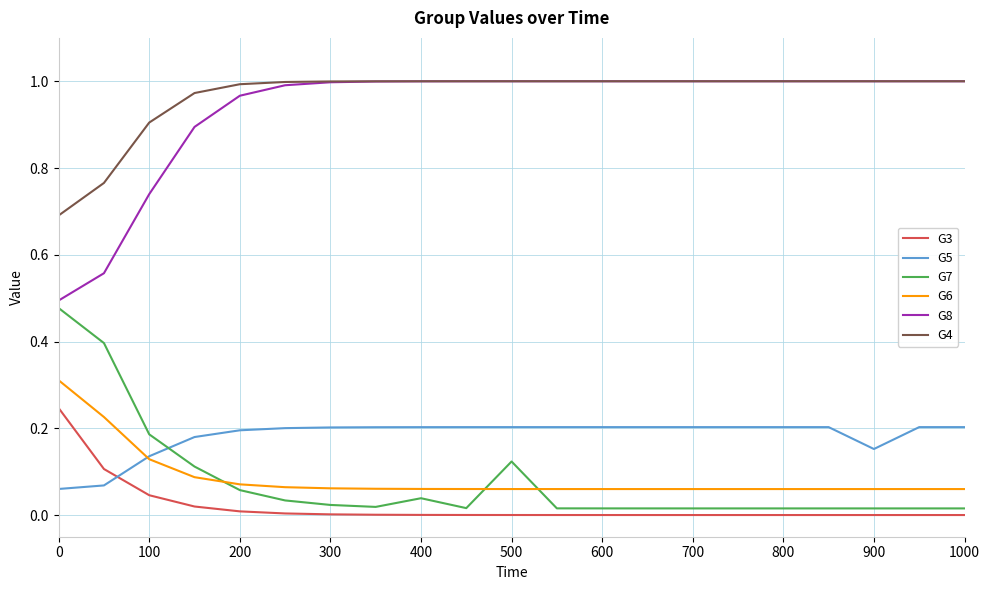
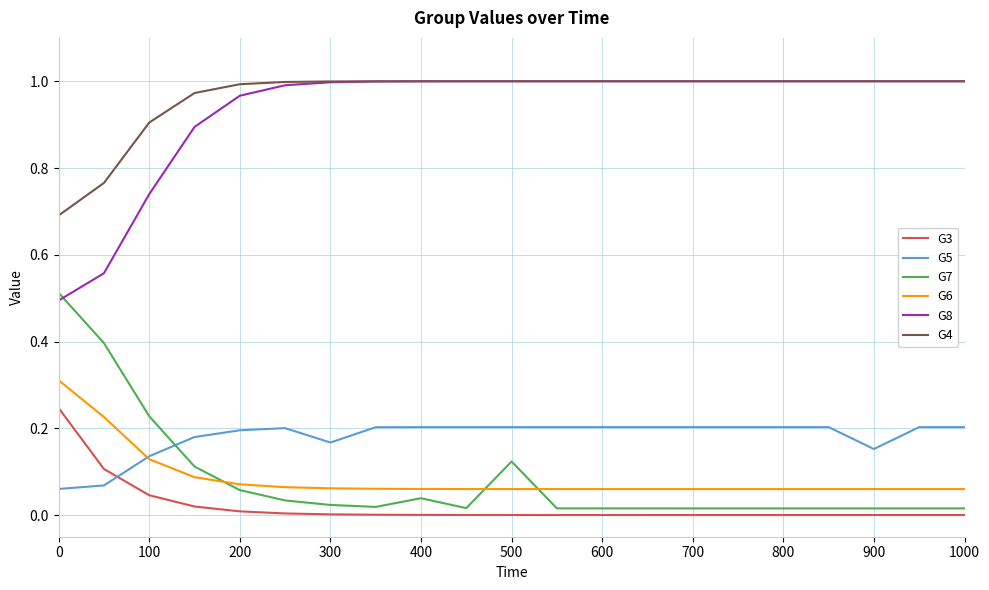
  {
    "G3": {
      "0": 0.25,
      "100": 0.05,
      "200": 0.01,
      "300": 0.00,
      "400": 0.00,
      "500": 0.00,
      "600": 0.00,
      "700": 0.00,
      "800": 0.00,
      "900": 0.00,
      "1000": 0.00
    },
    "G5": {
      "0": 0.06,
      "100": 0.14,
      "200": 0.20,
-     "300": 0.20,
+     "300": 0.17,
      "400": 0.20,
      "500": 0.20,
      "600": 0.20,
      "700": 0.20,
      "800": 0.20,
      "900": 0.15,
      "1000": 0.20
    },
    "G7": {
-     "0": 0.48,
-     "100": 0.19,
+     "0": 0.51,
+     "100": 0.23,
      "200": 0.06,
      "300": 0.02,
      "400": 0.04,
      "500": 0.12,
      "600": 0.02,
      "700": 0.02,
      "800": 0.02,
      "900": 0.02,
      "1000": 0.02
    },
    "G6": {
      "0": 0.31,
      "100": 0.13,
      "200": 0.07,
      "300": 0.06,
      "400": 0.06,
      "500": 0.06,
      "600": 0.06,
      "700": 0.06,
      "800": 0.06,
      "900": 0.06,
      "1000": 0.06
    },
    "G8": {
      "0": 0.49,
      "100": 0.74,
      "200": 0.97
    },
    "G4": {
      "0": 0.69,
      "100": 0.90,
      "200": 0.99
    }
  }
